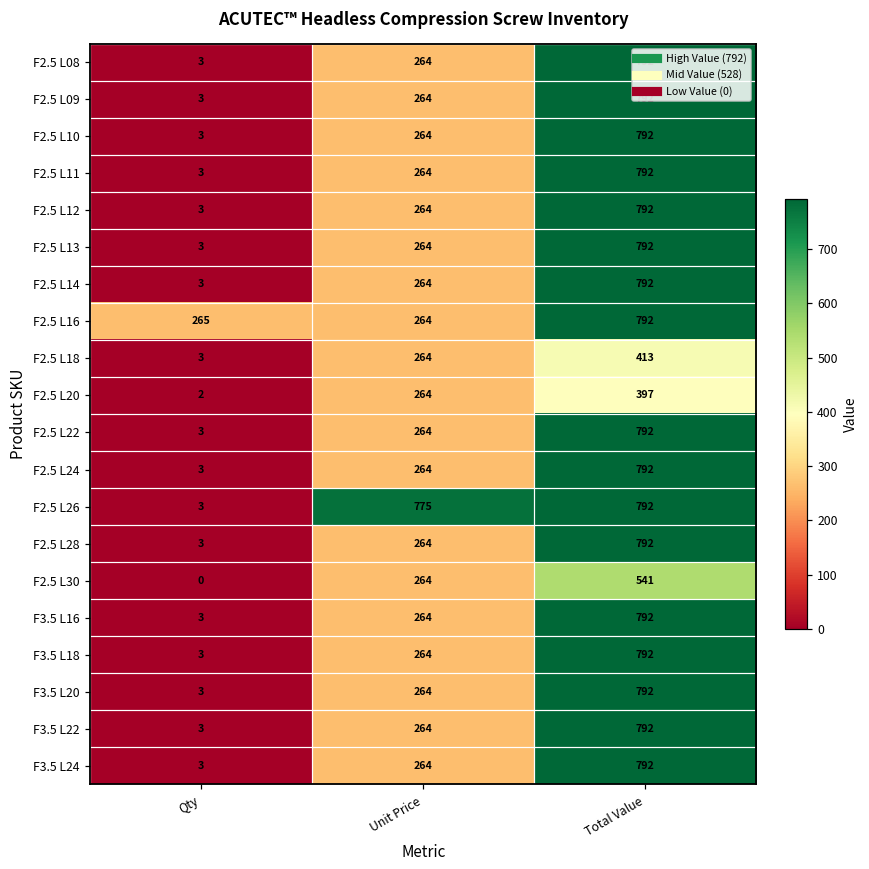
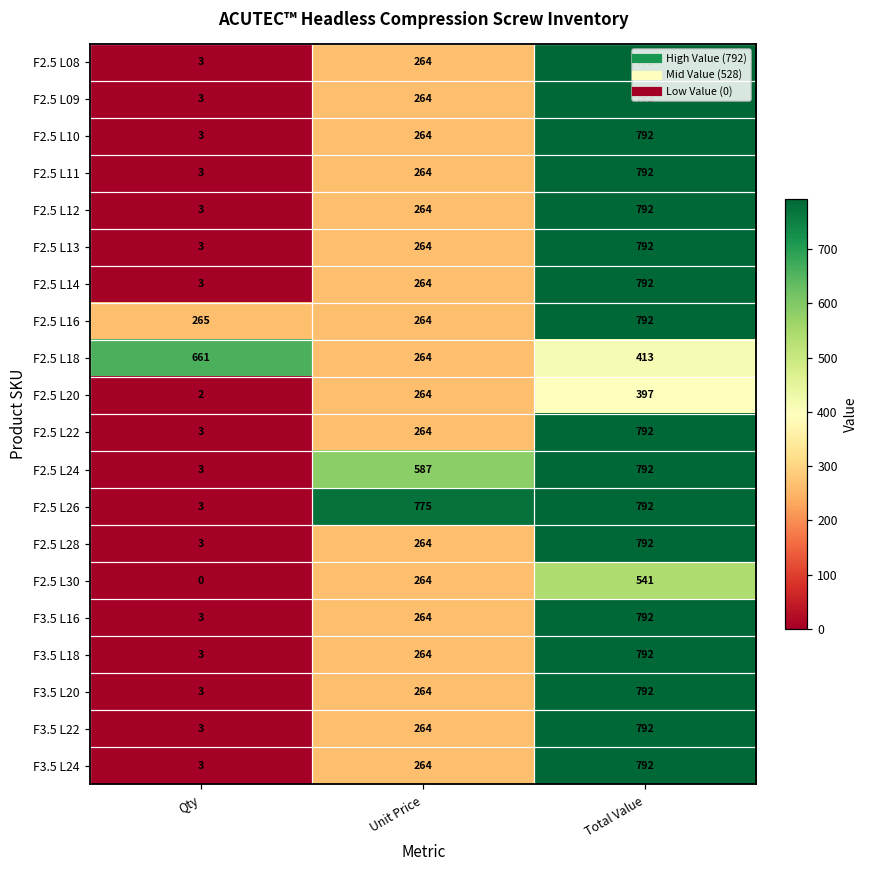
  {
    "F2.5 L08": {
      "Qty": 3,
      "Unit Price": 264
    },
    "F2.5 L09": {
      "Qty": 3,
      "Unit Price": 264
    },
    "F2.5 L10": {
      "Qty": 3,
      "Unit Price": 264,
      "Total Value": 792
    },
    "F2.5 L11": {
      "Qty": 3,
      "Unit Price": 264,
      "Total Value": 792
    },
    "F2.5 L12": {
      "Qty": 3,
      "Unit Price": 264,
      "Total Value": 792
    },
    "F2.5 L13": {
      "Qty": 3,
      "Unit Price": 264,
      "Total Value": 792
    },
    "F2.5 L14": {
      "Qty": 3,
      "Unit Price": 264,
      "Total Value": 792
    },
    "F2.5 L16": {
      "Qty": 265,
      "Unit Price": 264,
      "Total Value": 792
    },
    "F2.5 L18": {
-     "Qty": 3,
+     "Qty": 661,
      "Unit Price": 264,
      "Total Value": 413
    },
    "F2.5 L20": {
      "Qty": 2,
      "Unit Price": 264,
      "Total Value": 397
    },
    "F2.5 L22": {
      "Qty": 3,
      "Unit Price": 264,
      "Total Value": 792
    },
    "F2.5 L24": {
      "Qty": 3,
-     "Unit Price": 264,
+     "Unit Price": 587,
      "Total Value": 792
    },
    "F2.5 L26": {
      "Qty": 3,
      "Unit Price": 775,
      "Total Value": 792
    },
    "F2.5 L28": {
      "Qty": 3,
      "Unit Price": 264,
      "Total Value": 792
    },
    "F2.5 L30": {
      "Qty": 0,
      "Unit Price": 264,
      "Total Value": 541
    },
    "F3.5 L16": {
      "Qty": 3,
      "Unit Price": 264,
      "Total Value": 792
    },
    "F3.5 L18": {
      "Qty": 3,
      "Unit Price": 264,
      "Total Value": 792
    },
    "F3.5 L20": {
      "Qty": 3,
      "Unit Price": 264,
      "Total Value": 792
    },
    "F3.5 L22": {
      "Qty": 3,
      "Unit Price": 264,
      "Total Value": 792
    },
    "F3.5 L24": {
      "Qty": 3,
      "Unit Price": 264,
      "Total Value": 792
    }
  }
